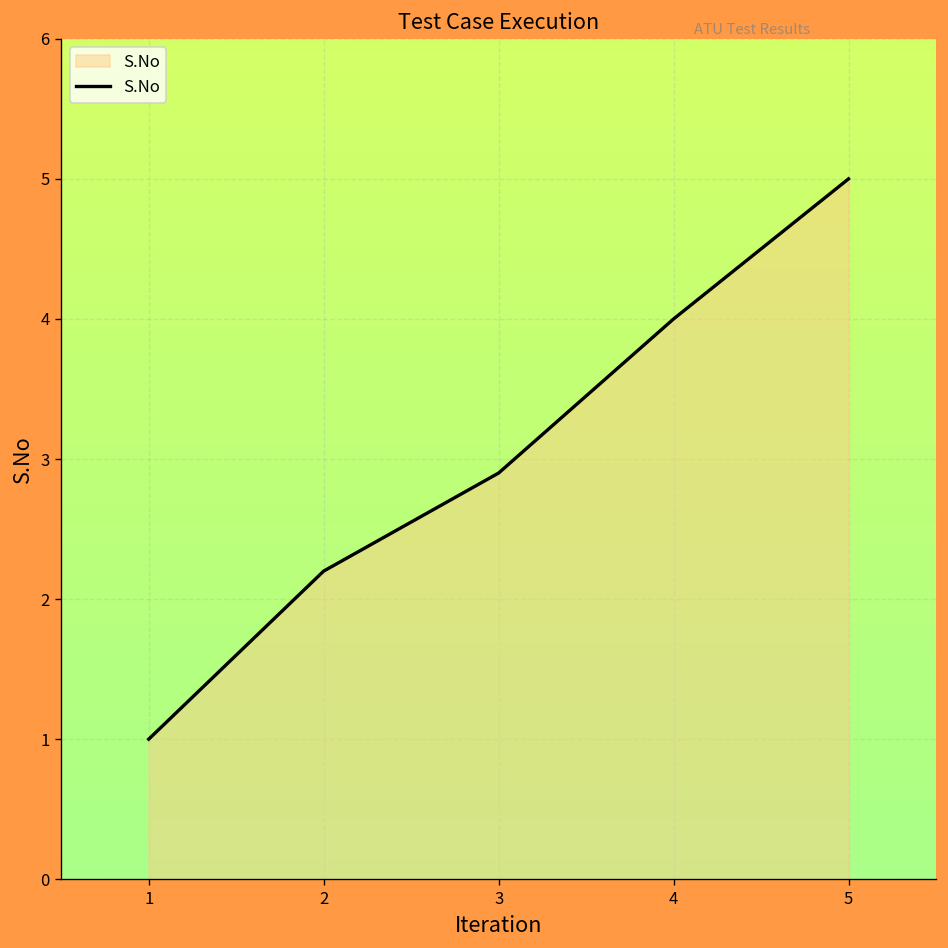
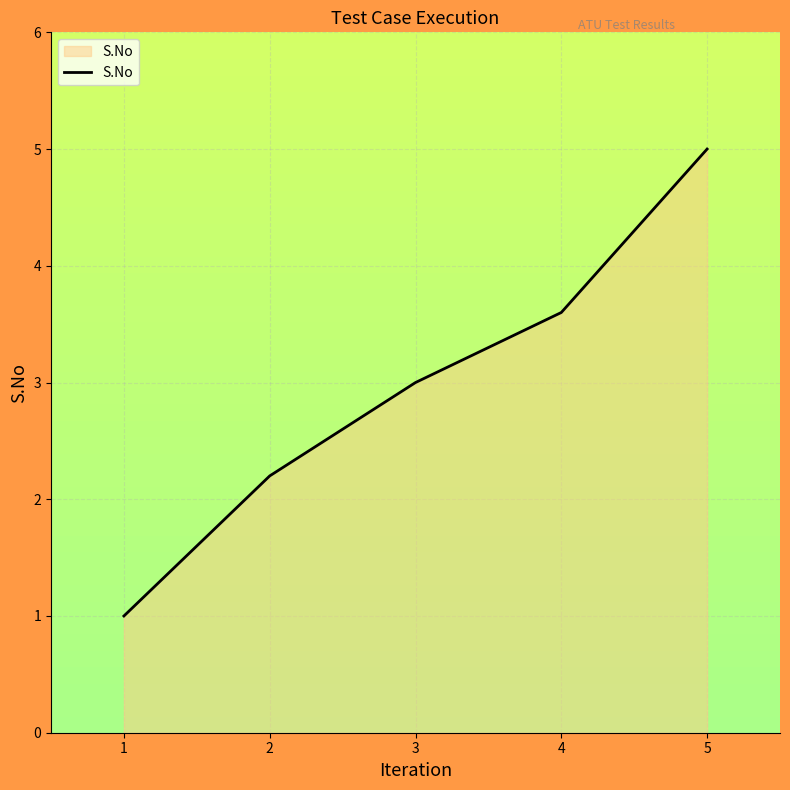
  {
    "1": 1.0,
    "2": 2.2,
-   "3": 2.9,
-   "4": 4.0,
+   "3": 3.0,
+   "4": 3.6,
    "5": 5.0
  }
